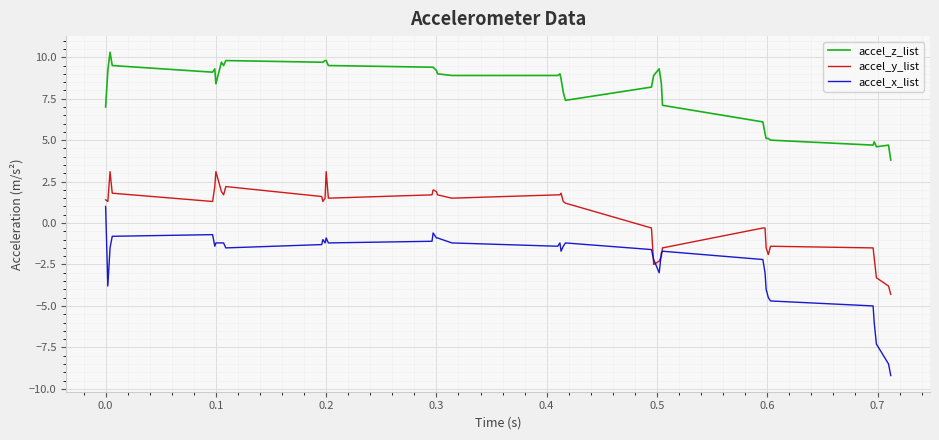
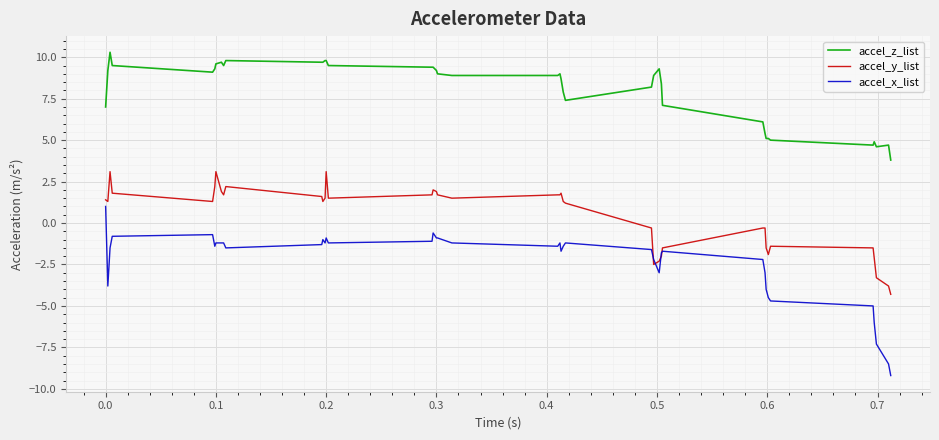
  {
    "accel_z_list": {
      "0.0": 7.0,
-     "0.1": 8.4,
+     "0.1": 9.6,
      "0.2": 9.8,
      "0.3": 9.2
    },
    "accel_y_list": {
      "0.0": 1.4,
      "0.1": 3.1,
      "0.2": 3.1,
      "0.3": 1.9
    },
    "accel_x_list": {
      "0.0": 1.0,
      "0.1": -1.2,
      "0.2": -0.9,
      "0.3": -0.9
    }
  }
